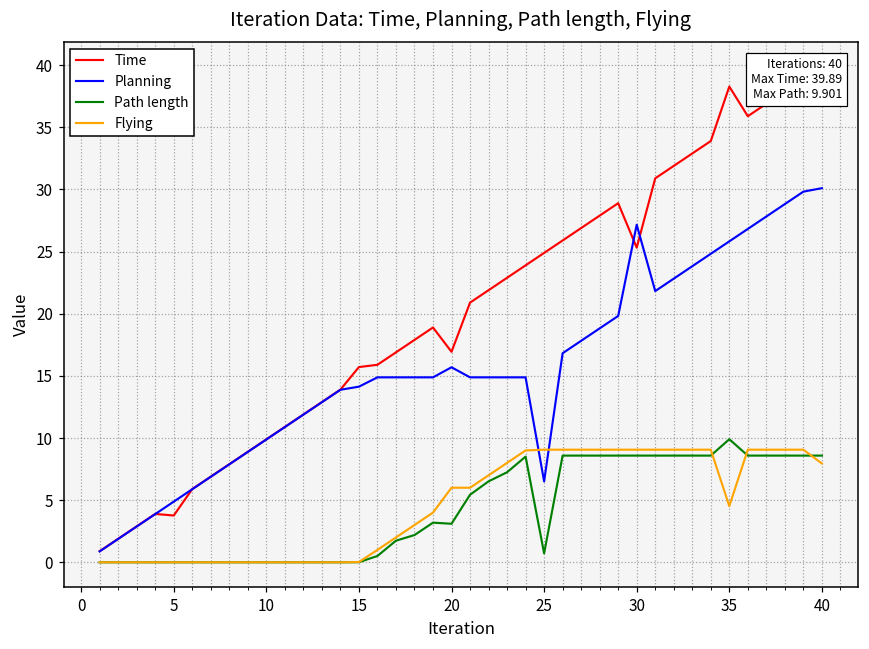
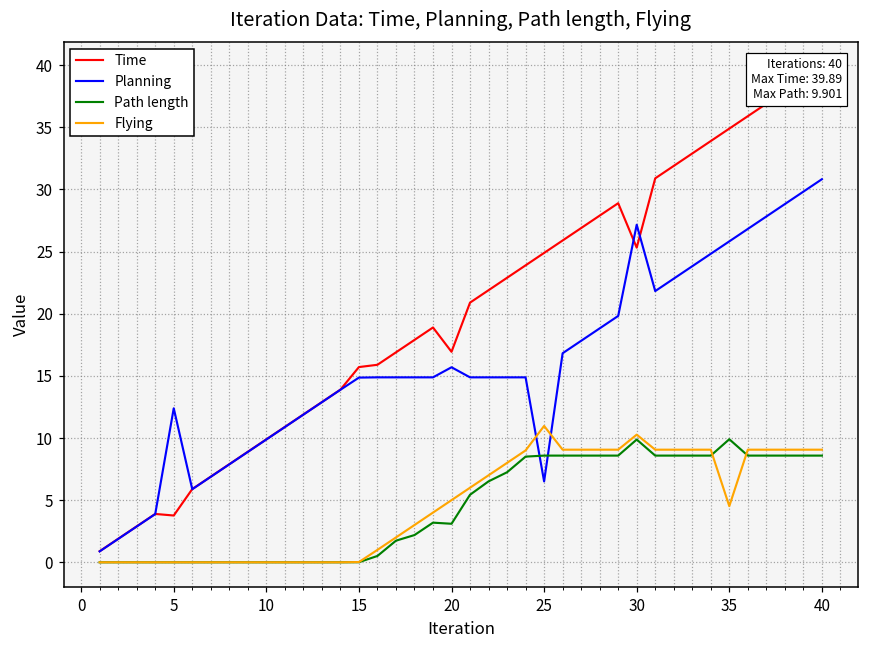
  {
    "Time": {
      "5": 3.8,
      "15": 15.7,
      "20": 16.9,
      "25": 24.9,
      "30": 25.3,
-     "35": 38.3
+     "35": 34.9
    },
    "Planning": {
-     "5": 4.9,
-     "15": 14.1,
+     "5": 12.4,
+     "15": 14.9,
      "20": 15.7,
      "25": 6.5,
      "30": 27.2,
      "35": 25.8,
-     "40": 30.1
+     "40": 30.8
    },
    "Path length": {
      "20": 3.1,
-     "25": 0.7,
-     "30": 8.6,
+     "25": 8.6,
+     "30": 9.9,
      "35": 9.9,
      "40": 8.6
    },
    "Flying": {
-     "20": 6,
-     "25": 9.1,
-     "30": 9.1,
+     "20": 5,
+     "25": 11.0,
+     "30": 10.3,
      "35": 4.5,
-     "40": 8.0
+     "40": 9.1
    }
  }
